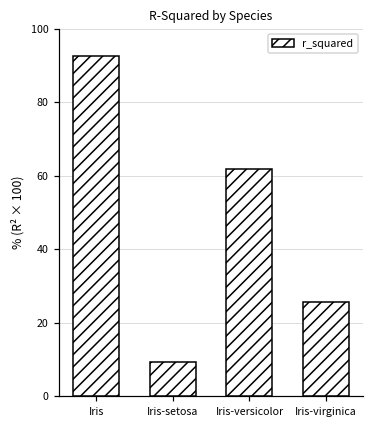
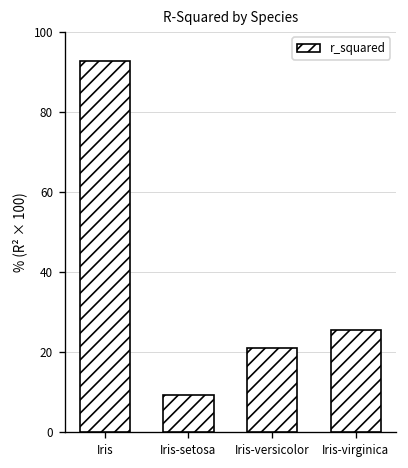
  {
    "Iris": 93,
    "Iris-setosa": 9,
-   "Iris-versicolor": 62,
+   "Iris-versicolor": 21,
    "Iris-virginica": 26
  }
